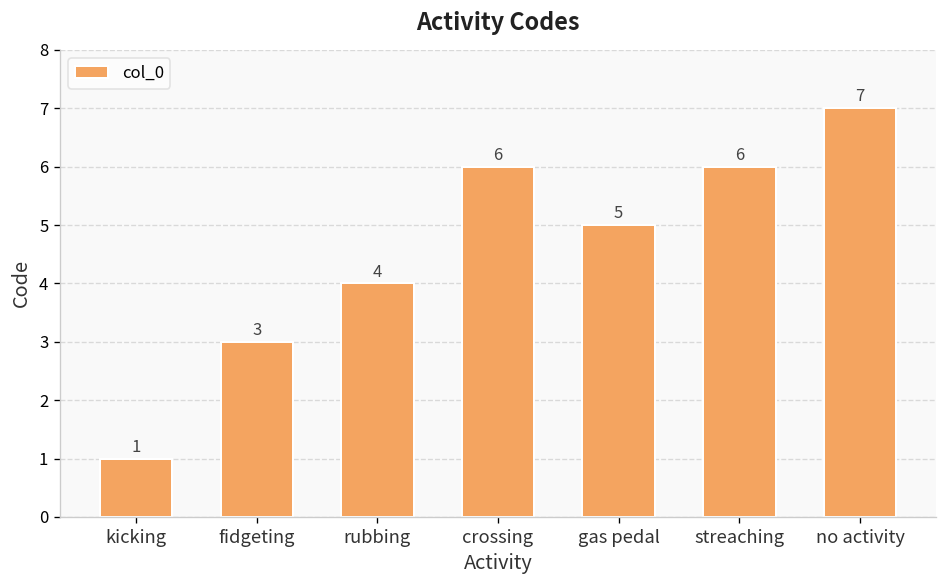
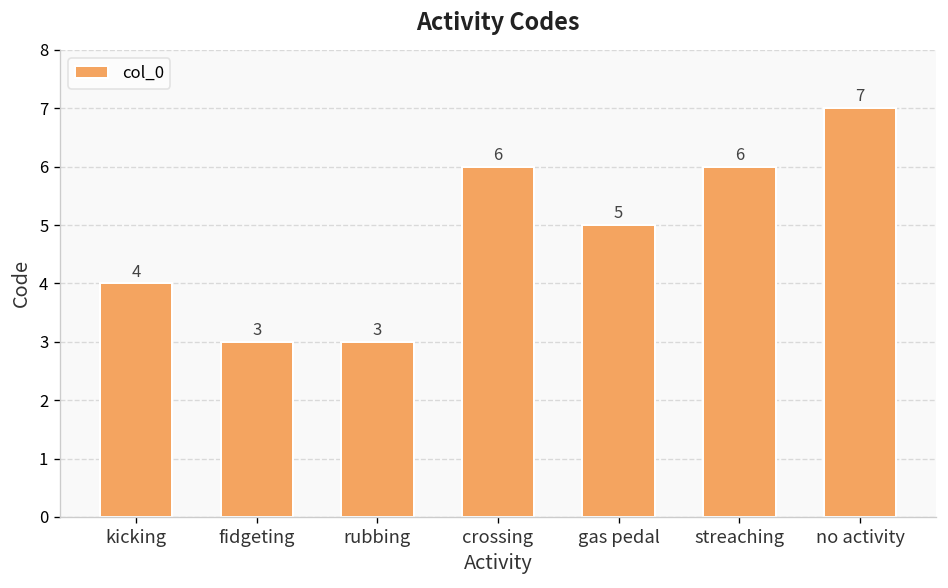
  {
-   "kicking": 1,
+   "kicking": 4,
    "fidgeting": 3,
-   "rubbing": 4,
+   "rubbing": 3,
    "crossing": 6,
    "gas pedal": 5,
    "streaching": 6,
    "no activity": 7
  }
